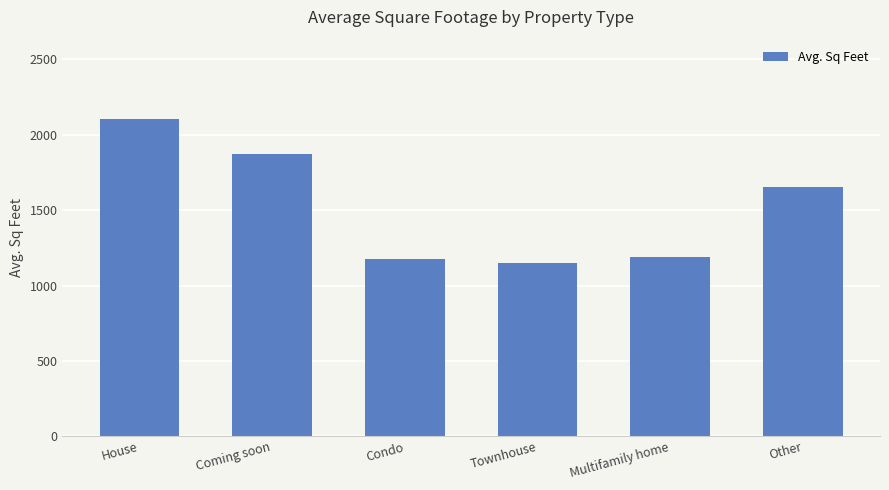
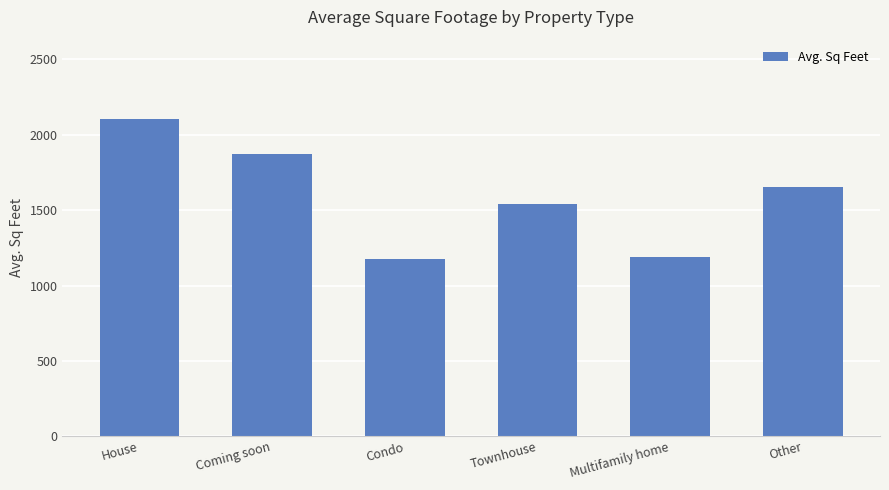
  {
    "House": 2110,
    "Coming soon": 1870,
    "Condo": 1180,
-   "Townhouse": 1150,
+   "Townhouse": 1540,
    "Multifamily home": 1190,
    "Other": 1660
  }
